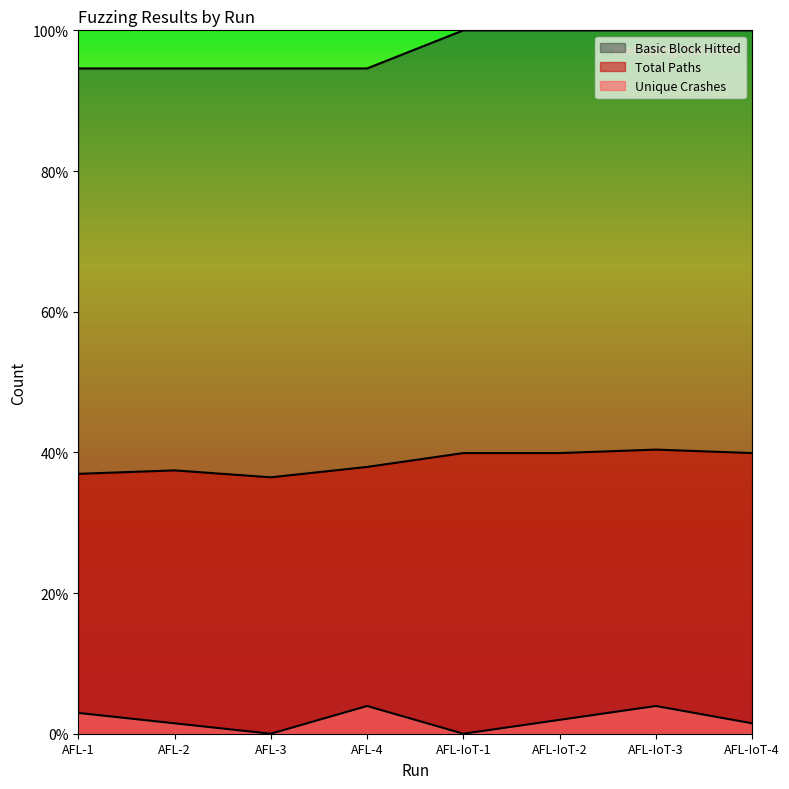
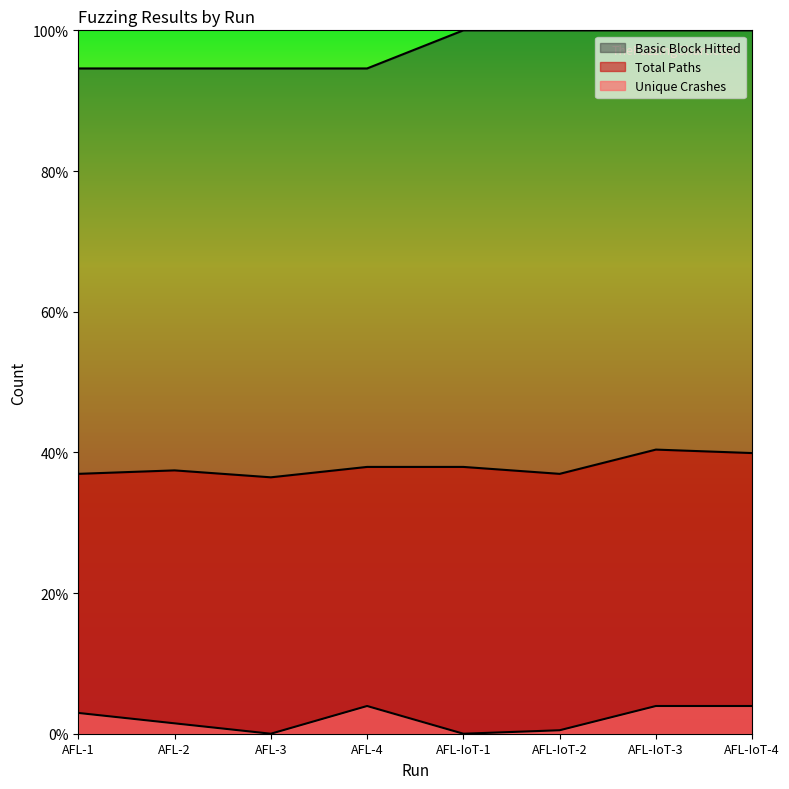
  {
    "Basic Block Hitted": {
      "AFL-1": "95%",
      "AFL-2": "95%",
      "AFL-3": "95%",
      "AFL-4": "95%",
      "AFL-IoT-1": "100%",
      "AFL-IoT-2": "100%",
      "AFL-IoT-3": "100%",
      "AFL-IoT-4": "100%"
    },
    "Total Paths": {
      "AFL-1": "37%",
      "AFL-2": "37%",
      "AFL-3": "36%",
      "AFL-4": "38%",
-     "AFL-IoT-1": "40%",
-     "AFL-IoT-2": "40%",
+     "AFL-IoT-1": "38%",
+     "AFL-IoT-2": "37%",
      "AFL-IoT-3": "40%",
      "AFL-IoT-4": "40%"
    },
    "Unique Crashes": {
      "AFL-1": "3%",
      "AFL-2": "1%",
      "AFL-3": "0%",
      "AFL-4": "4%",
      "AFL-IoT-1": "0%",
-     "AFL-IoT-2": "2%",
+     "AFL-IoT-2": "0%",
      "AFL-IoT-3": "4%",
-     "AFL-IoT-4": "1%"
+     "AFL-IoT-4": "4%"
    }
  }
